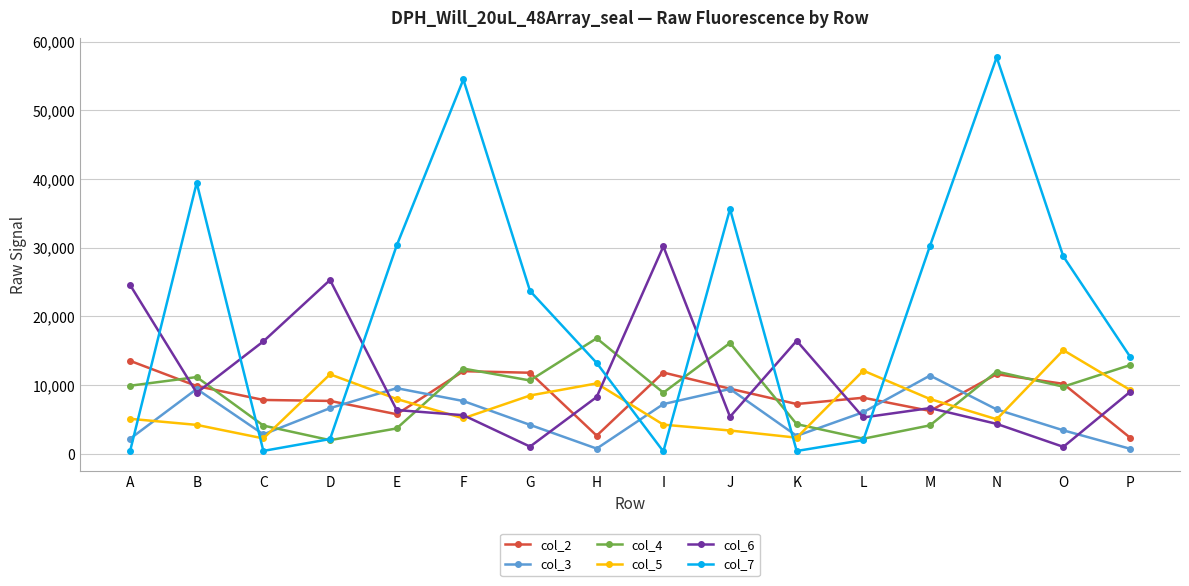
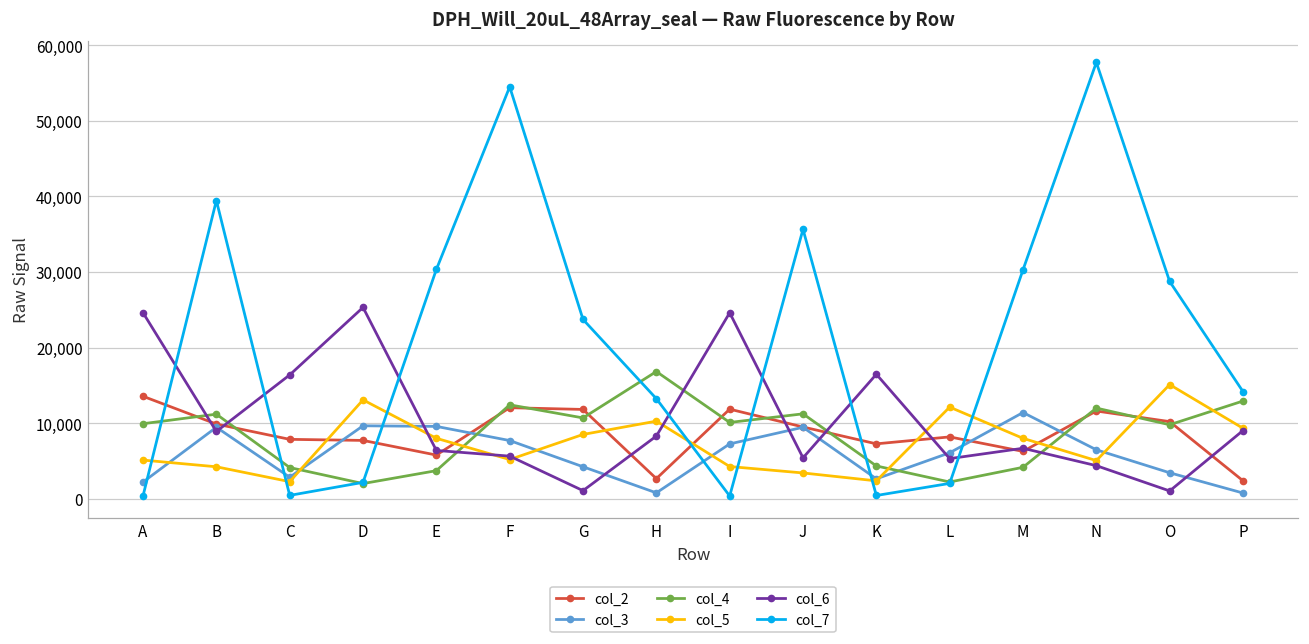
  {
    "col_2": {
      "A": "14,000",
      "B": "10,000",
      "C": "8,000",
      "D": "8,000",
      "E": "6,000",
      "F": "12,000",
      "G": "12,000",
      "H": "3,000",
      "I": "12,000",
      "K": "7,000",
      "L": "8,000",
      "M": "6,000",
      "N": "12,000",
      "O": "10,000",
      "P": "2,000"
    },
    "col_3": {
      "A": "2,000",
      "B": "9,000",
      "C": "3,000",
-     "D": "7,000",
+     "D": "10,000",
      "E": "10,000",
      "F": "8,000",
      "G": "4,000",
      "H": "1,000",
      "I": "7,000",
      "L": "6,000",
      "M": "11,000",
      "N": "6,000",
      "O": "3,000",
      "P": "1,000"
    },
    "col_4": {
      "A": "10,000",
      "B": "11,000",
      "C": "4,000",
      "E": "4,000",
      "F": "12,000",
      "G": "11,000",
      "H": "17,000",
-     "I": "9,000",
-     "J": "16,000",
+     "I": "10,000",
+     "J": "11,000",
      "K": "4,000",
      "M": "4,000",
      "N": "12,000",
      "O": "10,000",
      "P": "13,000"
    },
    "col_5": {
      "A": "5,000",
      "B": "4,000",
      "C": "2,000",
-     "D": "12,000",
+     "D": "13,000",
      "E": "8,000",
      "F": "5,000",
      "G": "9,000",
      "H": "10,000",
      "I": "4,000",
      "J": "3,000",
      "L": "12,000",
      "M": "8,000",
      "N": "5,000",
      "O": "15,000"
    },
    "col_6": {
      "A": "25,000",
      "B": "9,000",
      "C": "16,000",
      "D": "25,000",
      "E": "6,000",
      "F": "6,000",
      "G": "1,000",
      "H": "8,000",
-     "I": "30,000",
+     "I": "25,000",
      "J": "5,000",
      "K": "16,000",
      "L": "5,000",
      "M": "7,000",
      "N": "4,000",
      "O": "1,000"
    },
    "col_7": {
      "A": "0",
      "B": "39,000",
      "C": "0",
      "E": "30,000",
      "F": "54,000",
      "G": "24,000",
      "H": "13,000",
      "I": "0",
      "J": "36,000",
      "K": "0",
      "M": "30,000",
      "N": "58,000",
      "O": "29,000",
      "P": "14,000"
    }
  }
